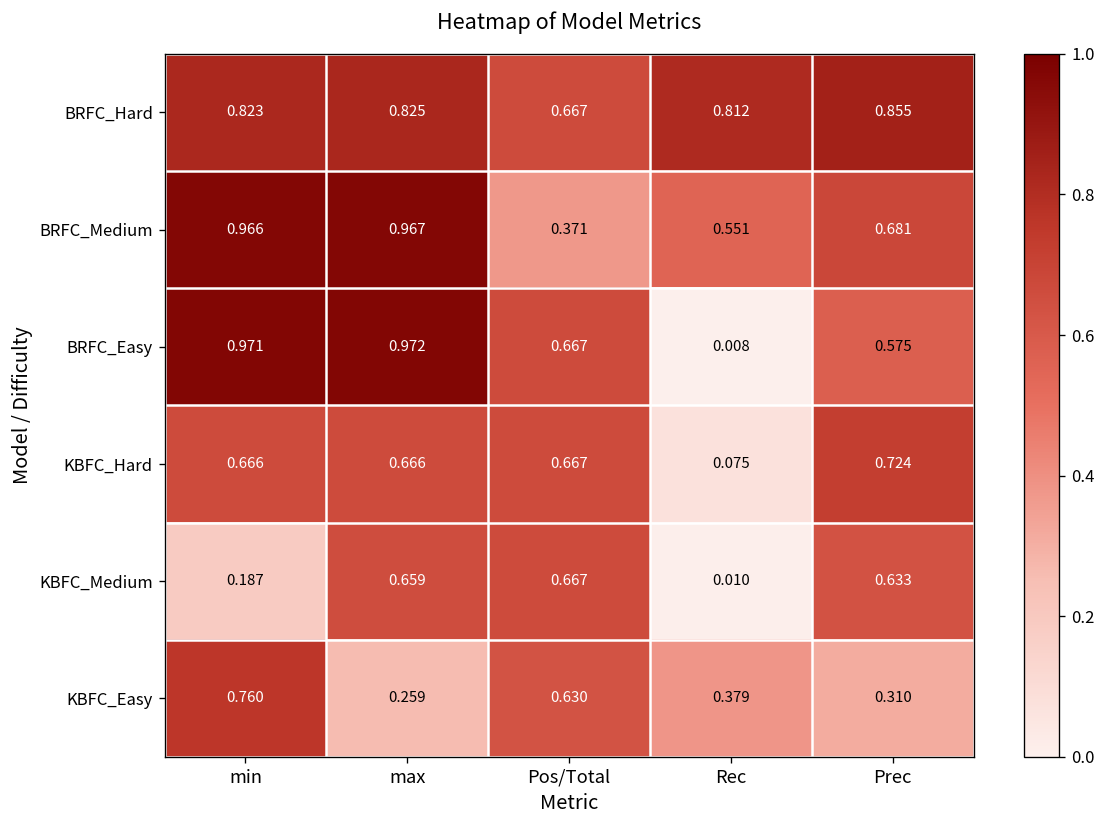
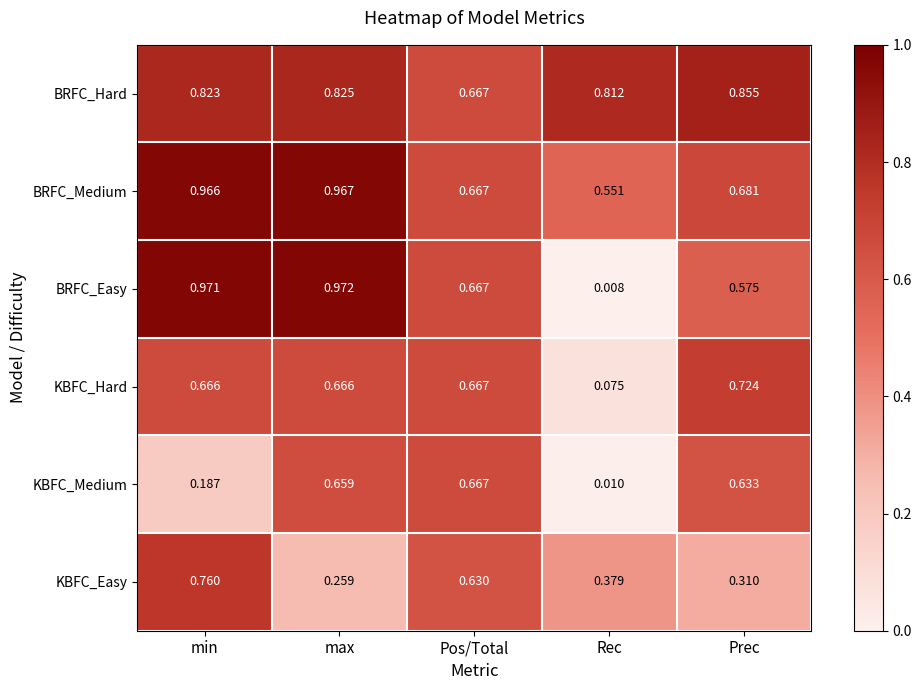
  {
    "BRFC_Hard": {
      "min": 0.823,
      "max": 0.825,
      "Pos/Total": 0.667,
      "Rec": 0.812,
      "Prec": 0.855
    },
    "BRFC_Medium": {
      "min": 0.966,
      "max": 0.967,
-     "Pos/Total": 0.371,
+     "Pos/Total": 0.667,
      "Rec": 0.551,
      "Prec": 0.681
    },
    "BRFC_Easy": {
      "min": 0.971,
      "max": 0.972,
      "Pos/Total": 0.667,
      "Rec": 0.008,
      "Prec": 0.575
    },
    "KBFC_Hard": {
      "min": 0.666,
      "max": 0.666,
      "Pos/Total": 0.667,
      "Rec": 0.075,
      "Prec": 0.724
    },
    "KBFC_Medium": {
      "min": 0.187,
      "max": 0.659,
      "Pos/Total": 0.667,
      "Rec": 0.010,
      "Prec": 0.633
    },
    "KBFC_Easy": {
      "min": 0.760,
      "max": 0.259,
      "Pos/Total": 0.630,
      "Rec": 0.379,
      "Prec": 0.310
    }
  }
